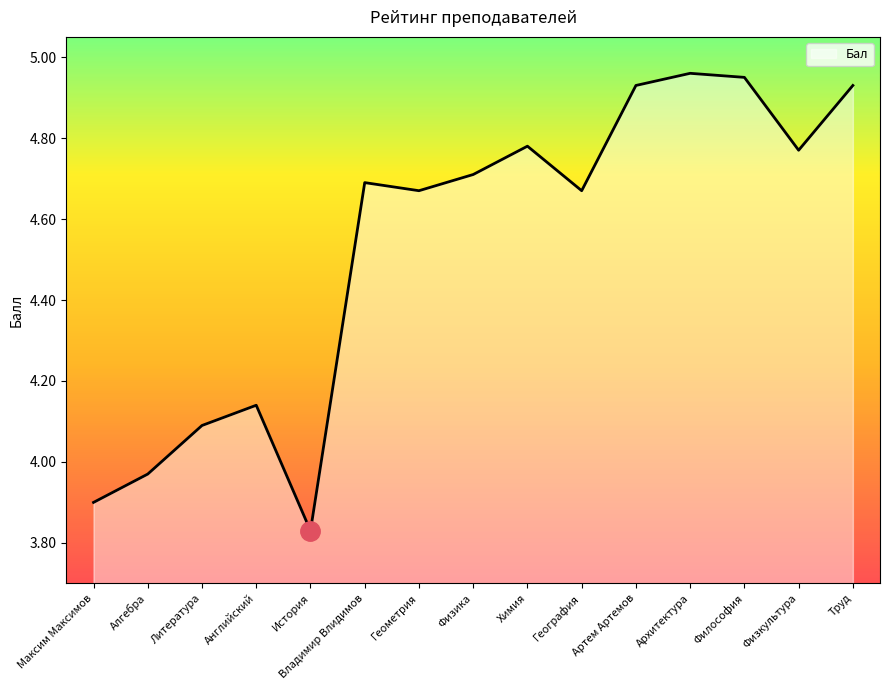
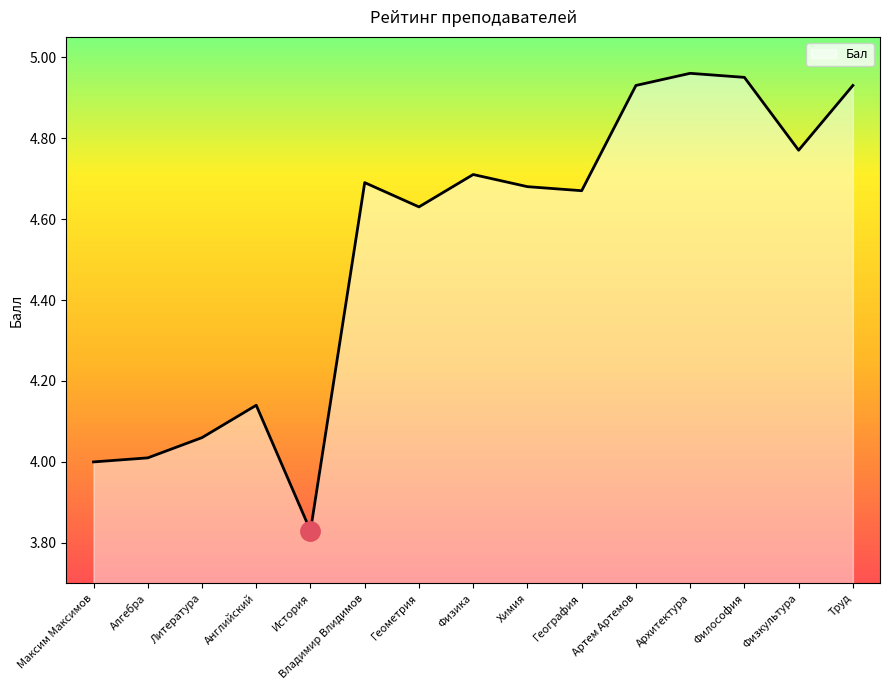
  {
    "Бал": {
-     "Максим Максимов": 3.9,
-     "Алгебра": 3.97,
-     "Литература": 4.09,
+     "Максим Максимов": 4.0,
+     "Алгебра": 4.01,
+     "Литература": 4.06,
      "Английский": 4.14,
      "Владимир Влидимов": 4.69,
-     "Геометрия": 4.67,
+     "Геометрия": 4.63,
      "Физика": 4.71,
-     "Химия": 4.78,
+     "Химия": 4.68,
      "География": 4.67,
      "Артем Артемов": 4.93,
      "Архитектура": 4.96,
      "Философия": 4.95,
      "Физкультура": 4.77,
      "Труд": 4.93
    }
  }
